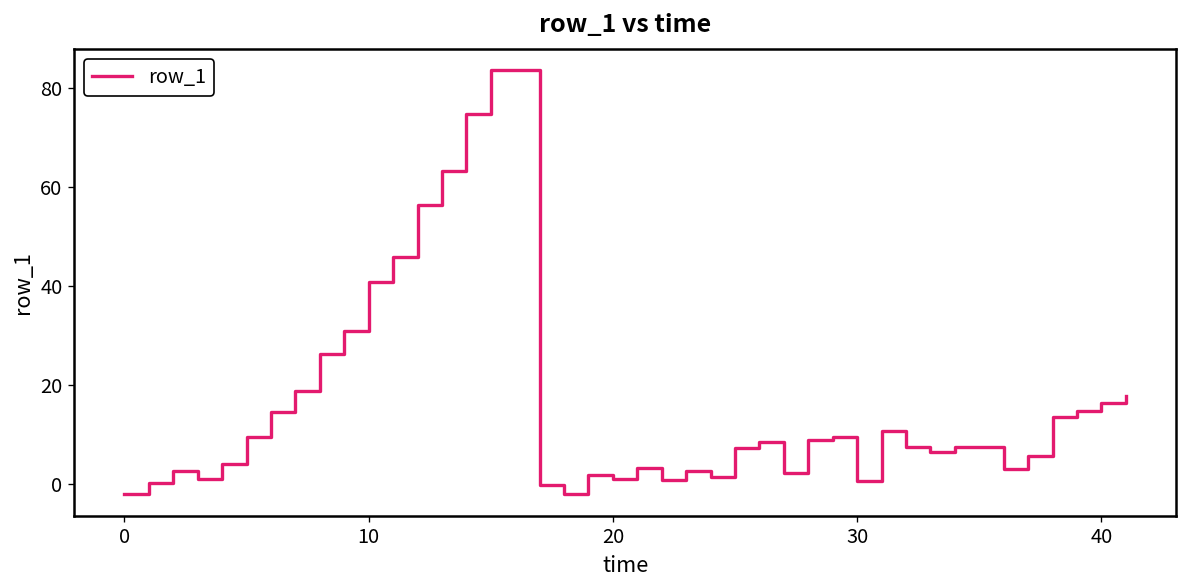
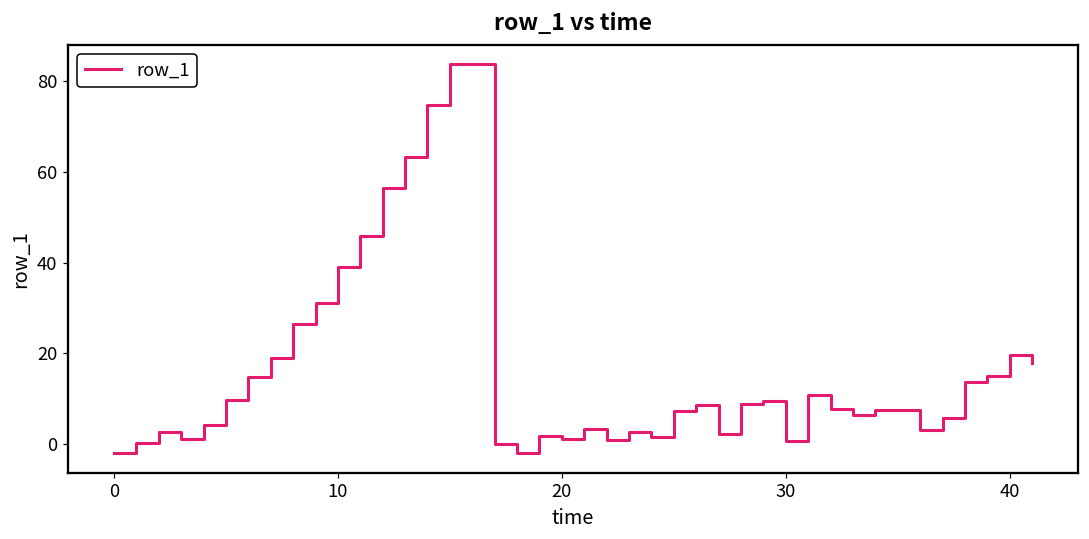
  {
    "0": -2,
-   "10": 41,
+   "10": 39,
    "20": 1,
    "30": 1,
-   "40": 16
+   "40": 20
  }
